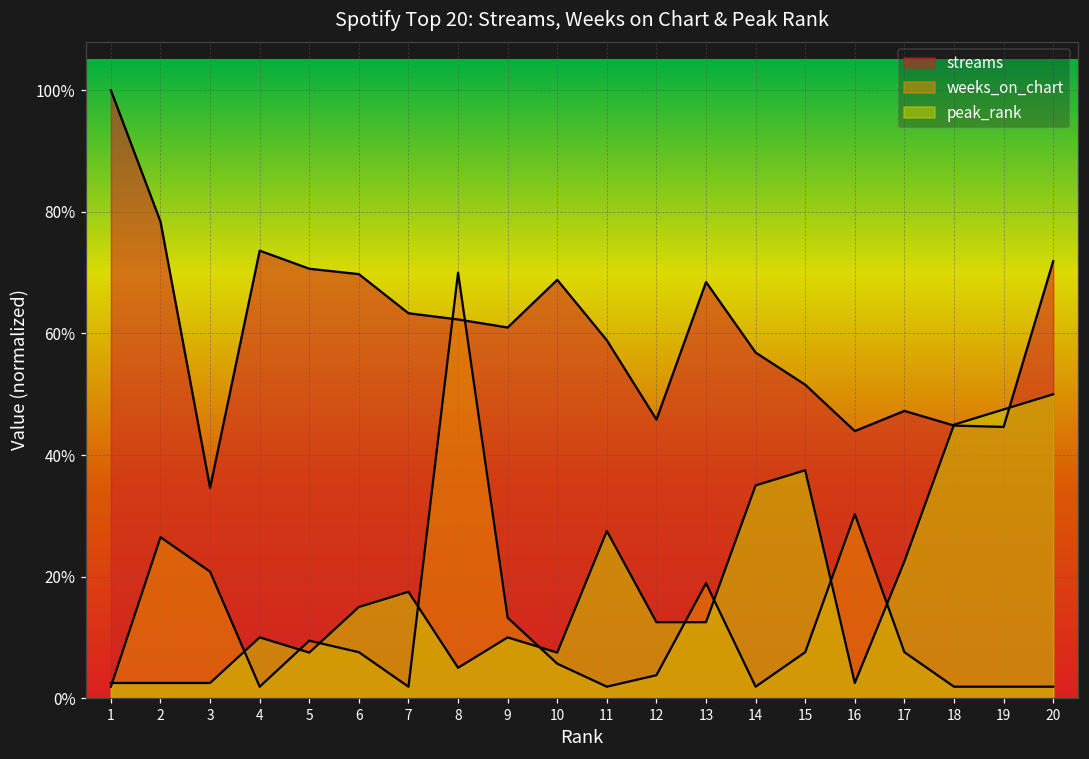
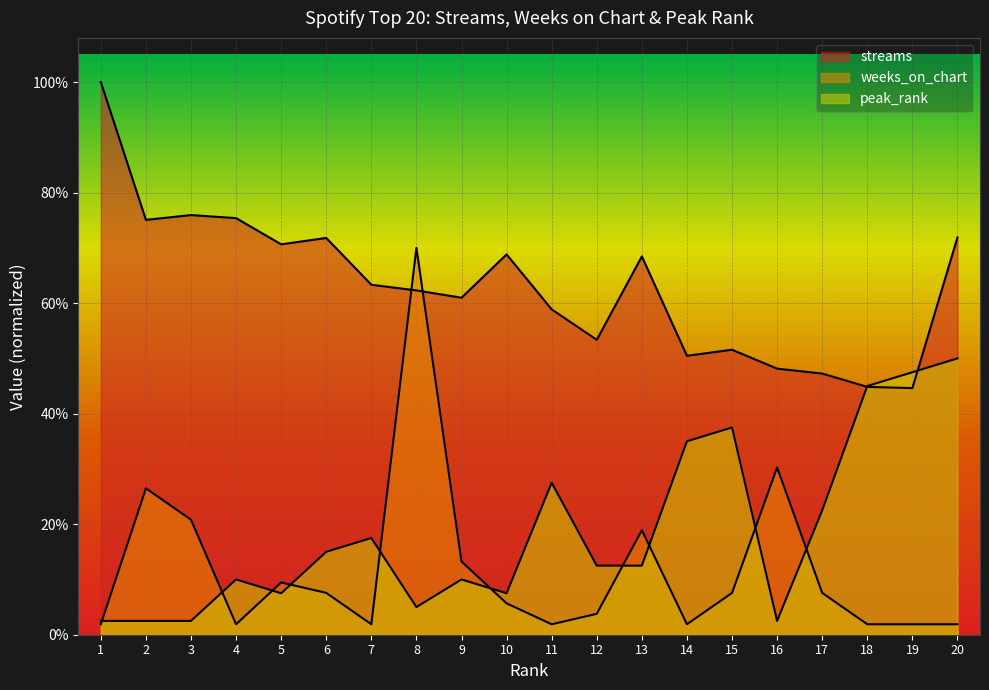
  {
    "streams": {
      "1": "100%",
-     "2": "78%",
-     "3": "35%",
-     "4": "74%",
+     "2": "75%",
+     "3": "76%",
+     "4": "75%",
      "5": "71%",
-     "6": "70%",
+     "6": "72%",
      "7": "63%",
      "8": "62%",
      "9": "61%",
      "10": "69%",
      "11": "59%",
-     "12": "46%",
+     "12": "53%",
      "13": "68%",
-     "14": "57%",
+     "14": "50%",
      "15": "52%",
-     "16": "44%",
+     "16": "48%",
      "17": "47%",
      "19": "45%",
      "20": "72%"
    }
  }
